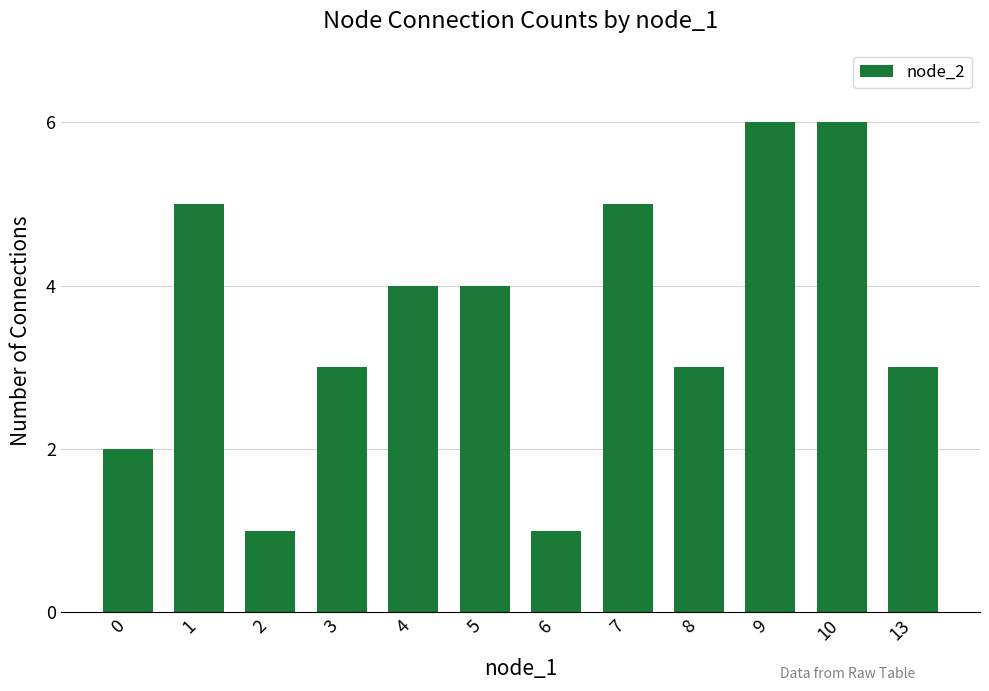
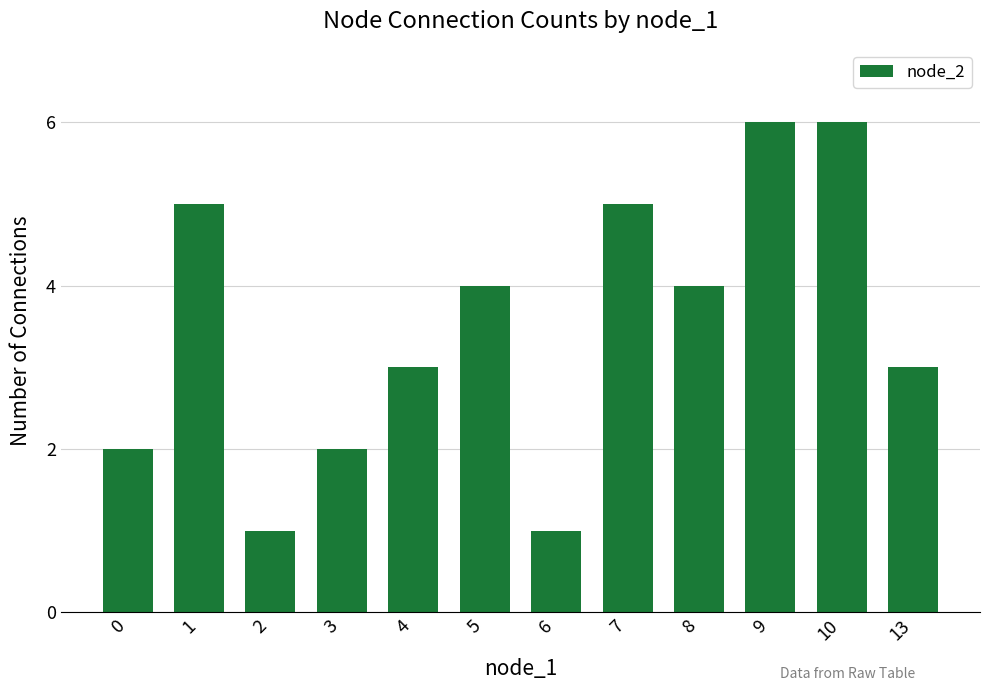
  {
    "0": 2,
    "1": 5,
    "2": 1,
-   "3": 3,
-   "4": 4,
+   "3": 2,
+   "4": 3,
    "5": 4,
    "6": 1,
    "7": 5,
-   "8": 3,
+   "8": 4,
    "9": 6,
    "10": 6,
    "13": 3
  }
